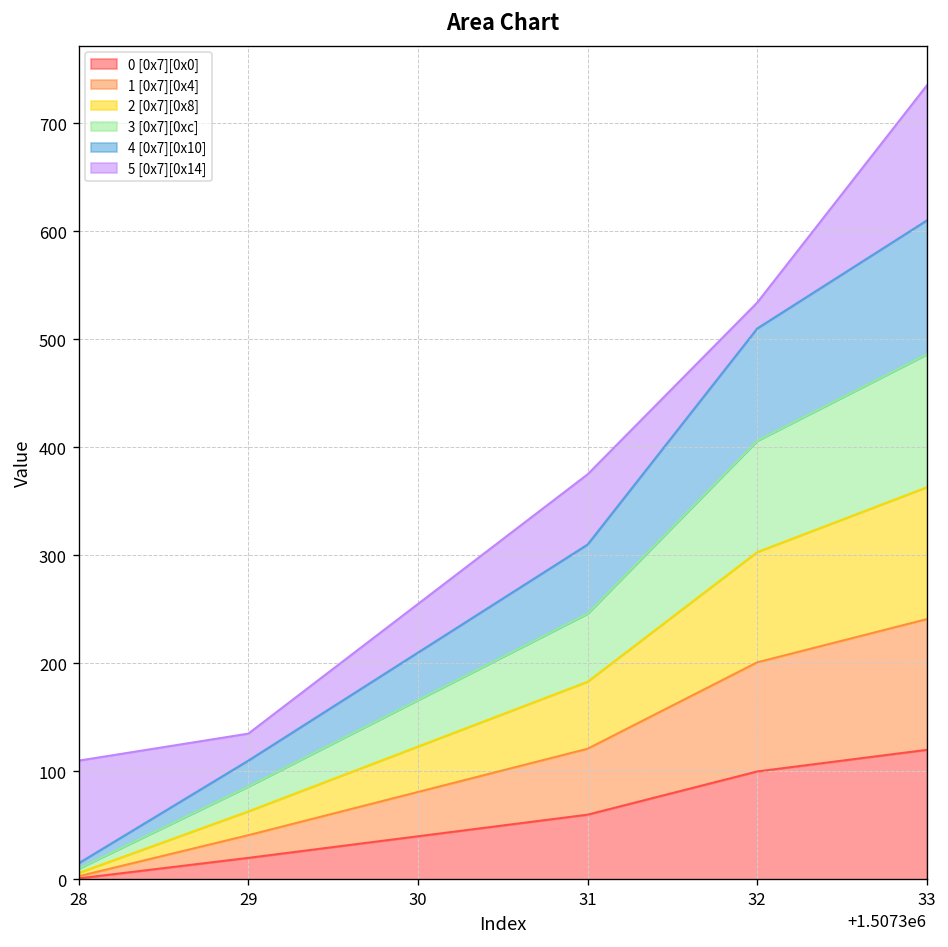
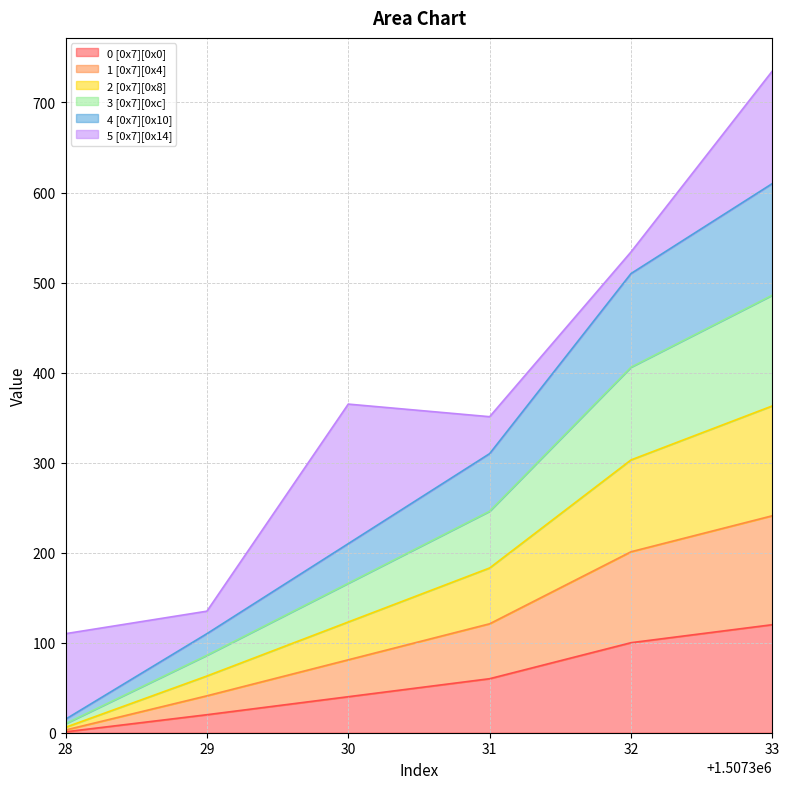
  {
    "2 [0x7][0x8]": {
      "28": 0,
      "29": 20,
      "30": 40,
      "31": 60,
      "32": 100,
      "33": 120
    },
    "3 [0x7][0xc]": {
      "28": 0,
      "29": 20,
      "30": 40,
      "31": 60,
      "32": 100,
      "33": 120
    },
    "4 [0x7][0x10]": {
      "28": 10,
      "29": 20,
      "30": 40,
      "31": 60,
      "32": 100,
      "33": 120
    },
    "5 [0x7][0x14]": {
      "28": 100,
      "29": 30,
-     "30": 50,
-     "31": 70,
+     "30": 160,
+     "31": 40,
      "32": 20,
      "33": 130
    }
  }
